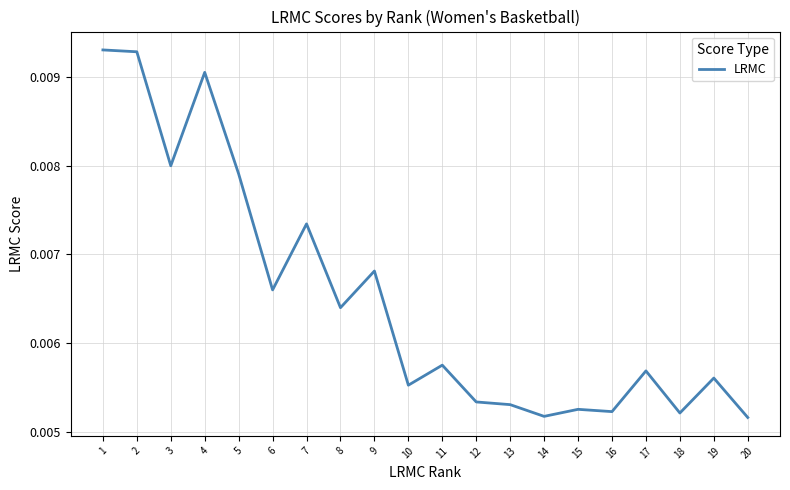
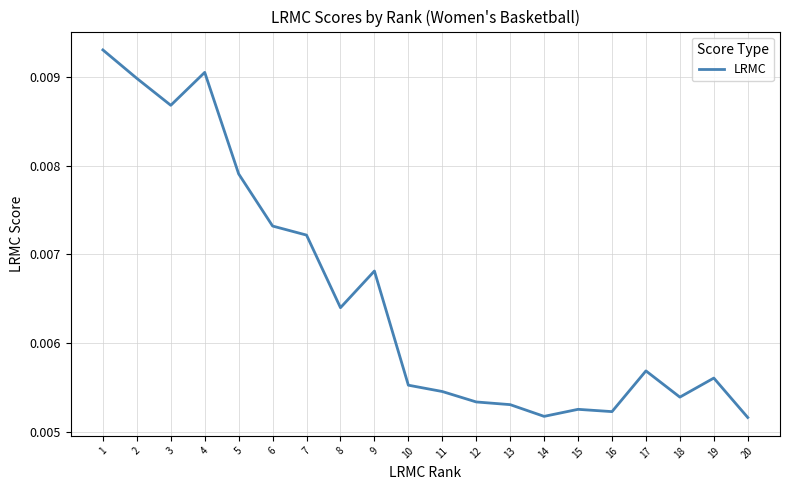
  {
    "1": 0.0093,
-   "2": 0.0093,
-   "3": 0.0080,
+   "2": 0.0090,
+   "3": 0.0087,
    "4": 0.0091,
    "5": 0.0079,
-   "6": 0.0066,
-   "7": 0.0073,
+   "6": 0.0073,
+   "7": 0.0072,
    "8": 0.0064,
    "9": 0.0068,
    "10": 0.0055,
-   "11": 0.0058,
+   "11": 0.0055,
    "12": 0.0053,
    "13": 0.0053,
    "14": 0.0052,
    "15": 0.0053,
    "16": 0.0052,
    "17": 0.0057,
-   "18": 0.0052,
+   "18": 0.0054,
    "19": 0.0056,
    "20": 0.0052
  }
